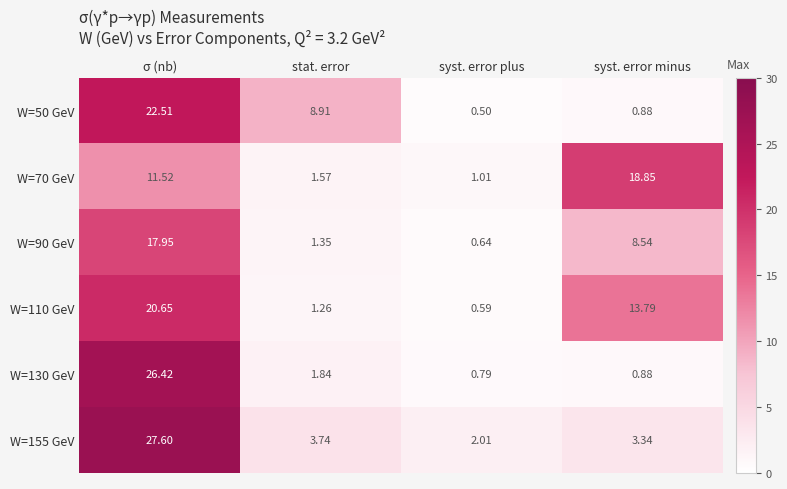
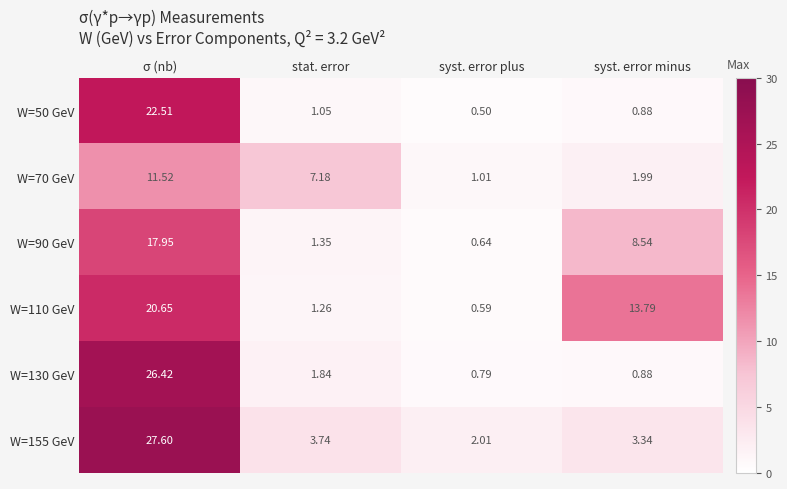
  {
    "W=50 GeV": {
      "σ (nb)": 22.51,
-     "stat. error": 8.91,
+     "stat. error": 1.05,
      "syst. error plus": 0.50,
      "syst. error minus": 0.88
    },
    "W=70 GeV": {
      "σ (nb)": 11.52,
-     "stat. error": 1.57,
+     "stat. error": 7.18,
      "syst. error plus": 1.01,
-     "syst. error minus": 18.85
+     "syst. error minus": 1.99
    },
    "W=90 GeV": {
      "σ (nb)": 17.95,
      "stat. error": 1.35,
      "syst. error plus": 0.64,
      "syst. error minus": 8.54
    },
    "W=110 GeV": {
      "σ (nb)": 20.65,
      "stat. error": 1.26,
      "syst. error plus": 0.59,
      "syst. error minus": 13.79
    },
    "W=130 GeV": {
      "σ (nb)": 26.42,
      "stat. error": 1.84,
      "syst. error plus": 0.79,
      "syst. error minus": 0.88
    },
    "W=155 GeV": {
      "σ (nb)": 27.60,
      "stat. error": 3.74,
      "syst. error plus": 2.01,
      "syst. error minus": 3.34
    }
  }
